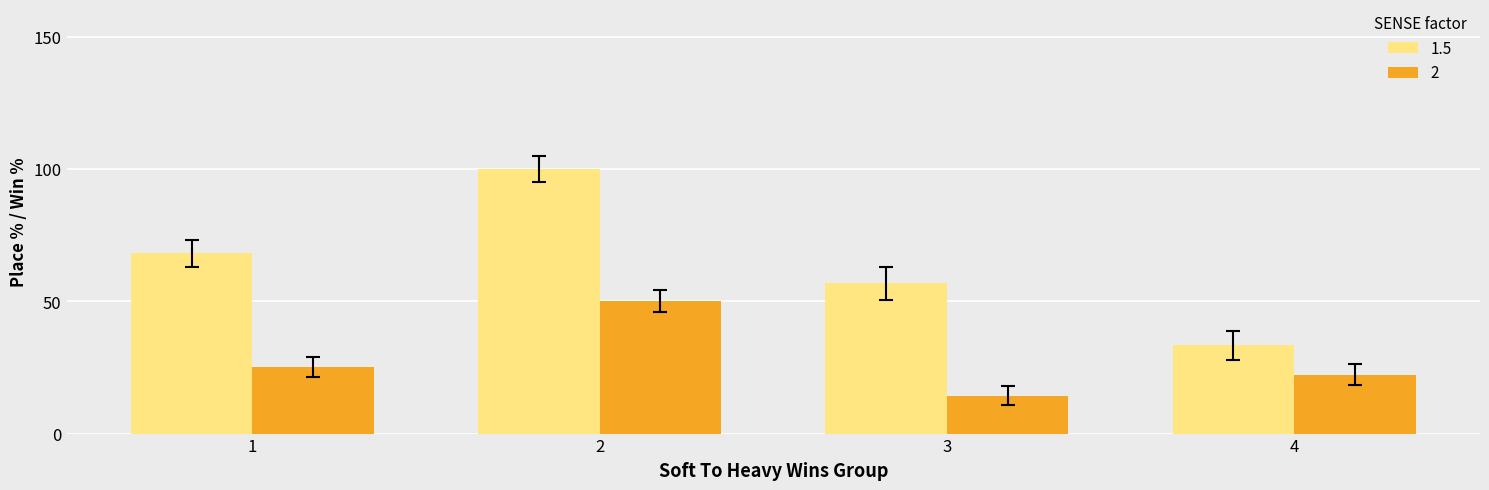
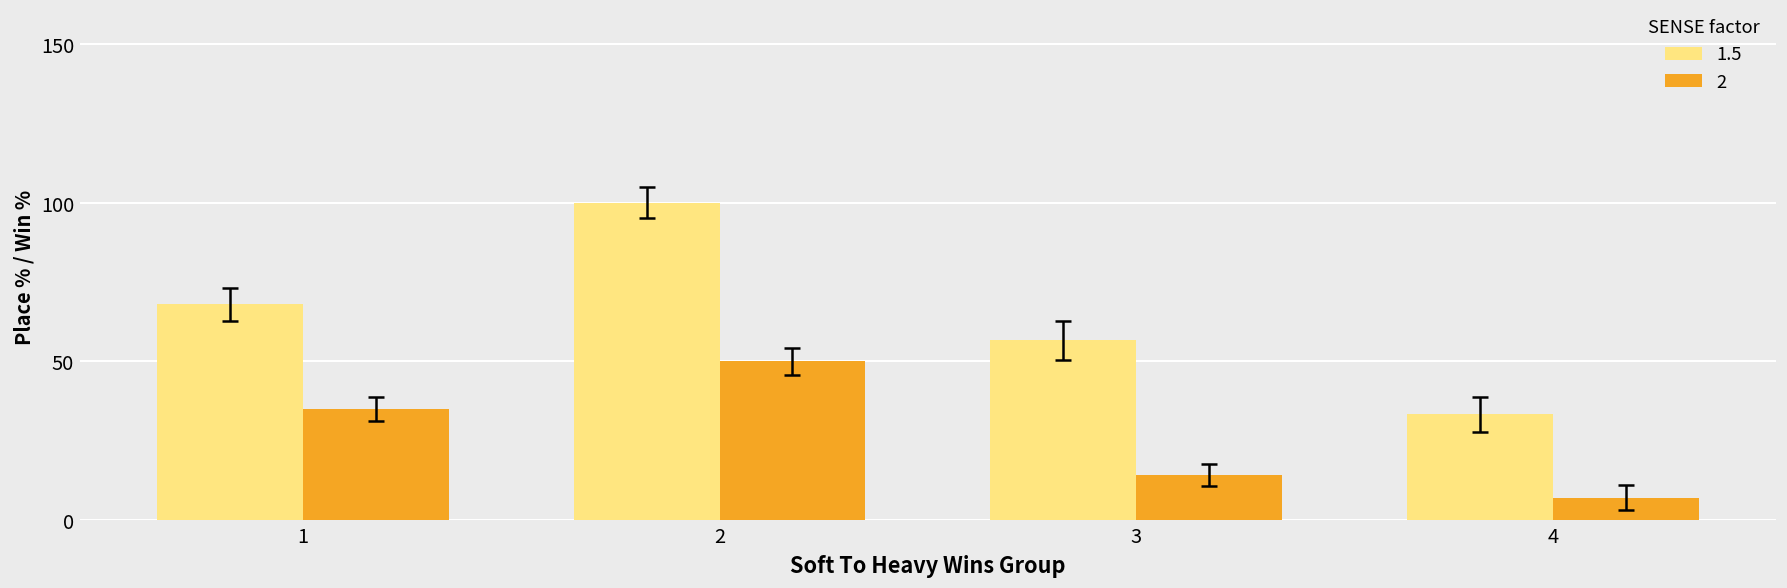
  {
    "1.5": {
      "1": 68,
      "2": 100,
      "3": 57,
      "4": 33
    },
    "2": {
-     "1": 25,
+     "1": 35,
      "2": 50,
      "3": 14,
-     "4": 22
+     "4": 7
    }
  }
